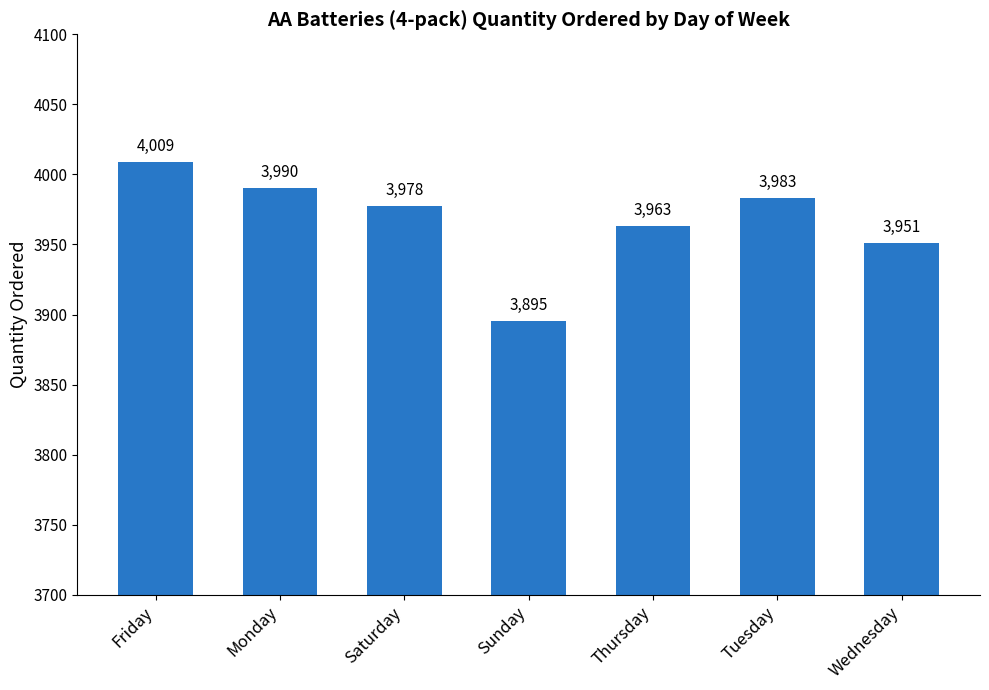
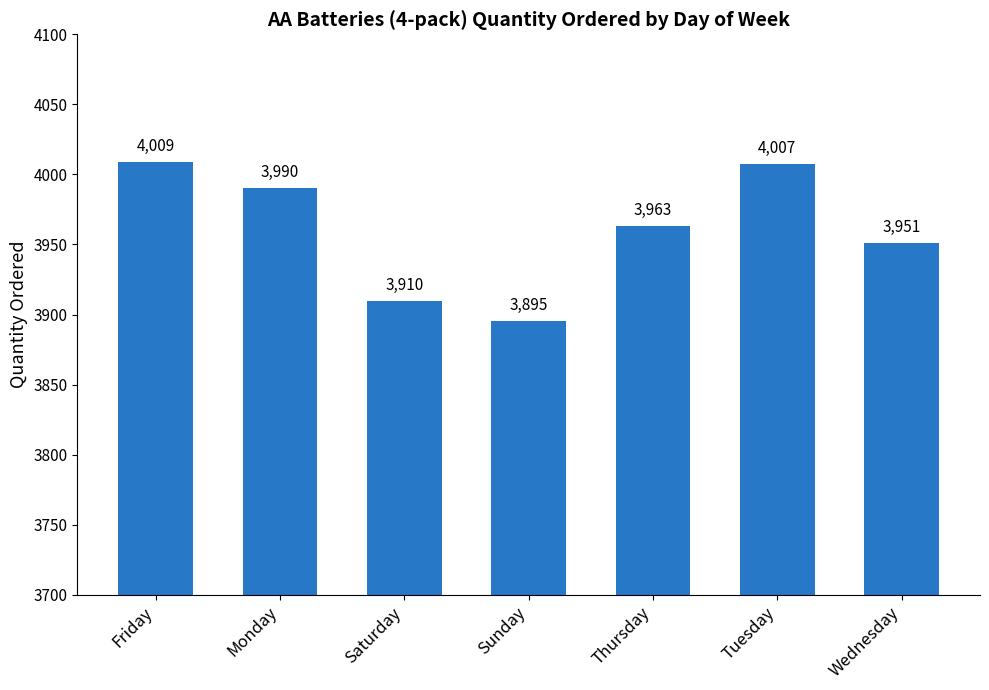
  {
    "Friday": "4,009",
    "Monday": "3,990",
-   "Saturday": "3,978",
+   "Saturday": "3,910",
    "Sunday": "3,895",
    "Thursday": "3,963",
-   "Tuesday": "3,983",
+   "Tuesday": "4,007",
    "Wednesday": "3,951"
  }
